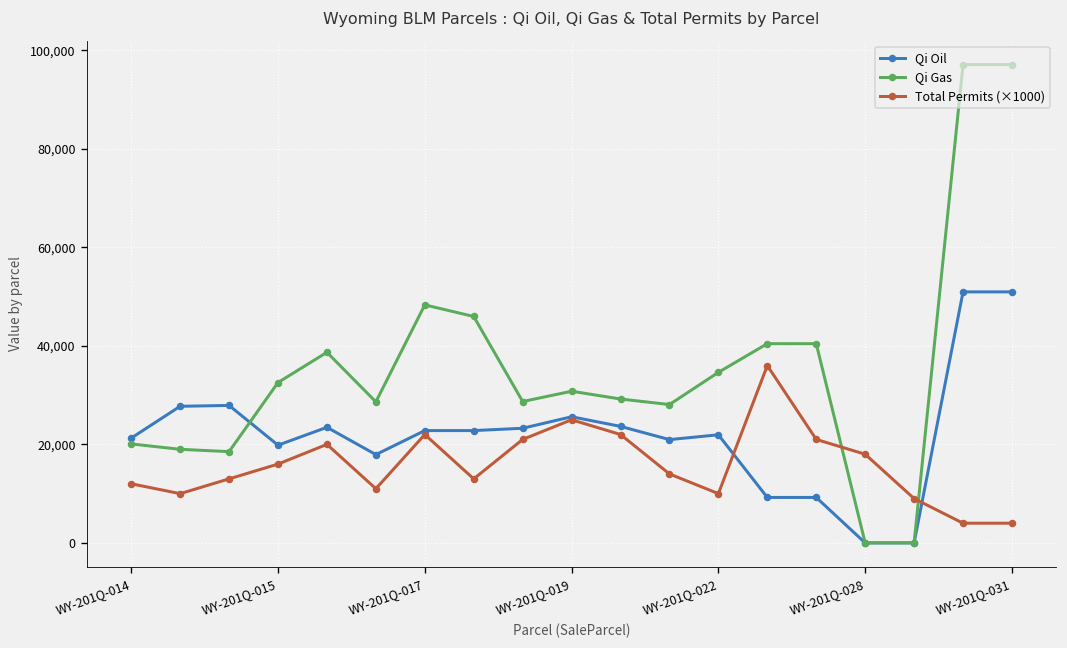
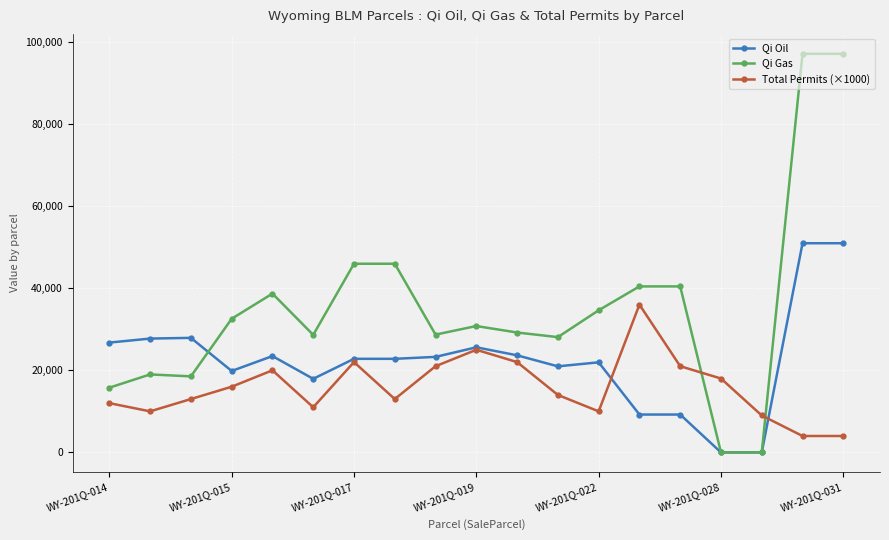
  {
    "Qi Oil": {
-     "WY-201Q-014": "21,000",
+     "WY-201Q-014": "27,000",
      "WY-201Q-015": "20,000",
      "WY-201Q-017": "23,000",
      "WY-201Q-022": "22,000",
      "WY-201Q-031": "51,000"
    },
    "Qi Gas": {
-     "WY-201Q-014": "20,000",
+     "WY-201Q-014": "16,000",
      "WY-201Q-015": "33,000",
-     "WY-201Q-017": "48,000",
+     "WY-201Q-017": "46,000",
      "WY-201Q-019": "31,000",
      "WY-201Q-022": "35,000"
    },
    "Total Permits (×1000)": {
      "WY-201Q-014": "12,000",
      "WY-201Q-015": "16,000",
      "WY-201Q-017": "22,000",
      "WY-201Q-022": "10,000",
      "WY-201Q-028": "18,000",
      "WY-201Q-031": "4,000"
    }
  }
